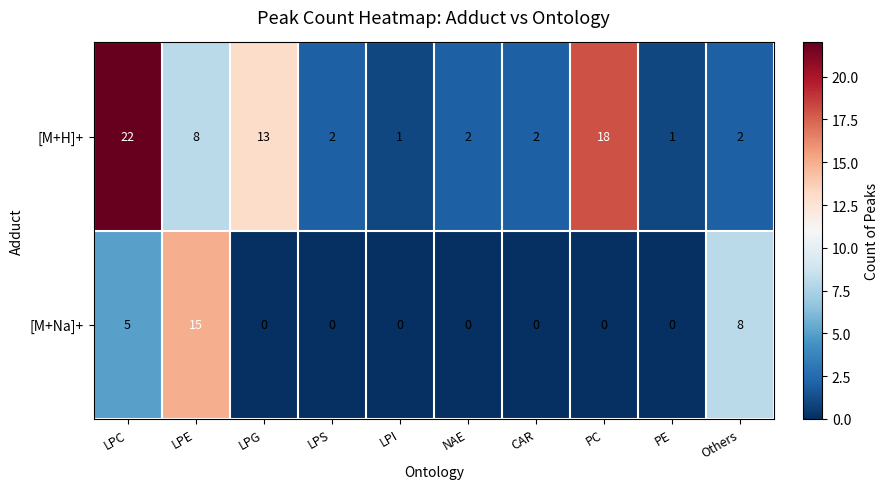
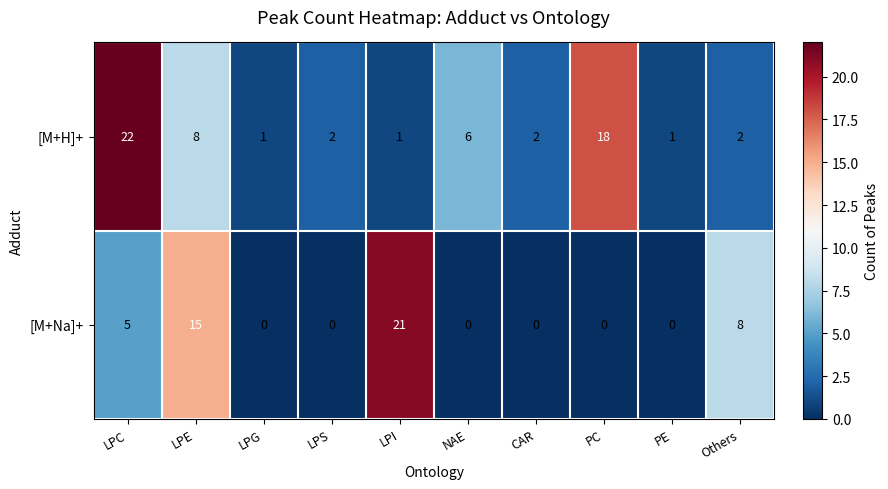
  {
    "[M+H]+": {
      "LPC": 22,
      "LPE": 8,
-     "LPG": 13,
+     "LPG": 1,
      "LPS": 2,
      "LPI": 1,
-     "NAE": 2,
+     "NAE": 6,
      "CAR": 2,
      "PC": 18,
      "PE": 1,
      "Others": 2
    },
    "[M+Na]+": {
      "LPC": 5,
      "LPE": 15,
      "LPG": 0,
      "LPS": 0,
-     "LPI": 0,
+     "LPI": 21,
      "NAE": 0,
      "CAR": 0,
      "PC": 0,
      "PE": 0,
      "Others": 8
    }
  }
